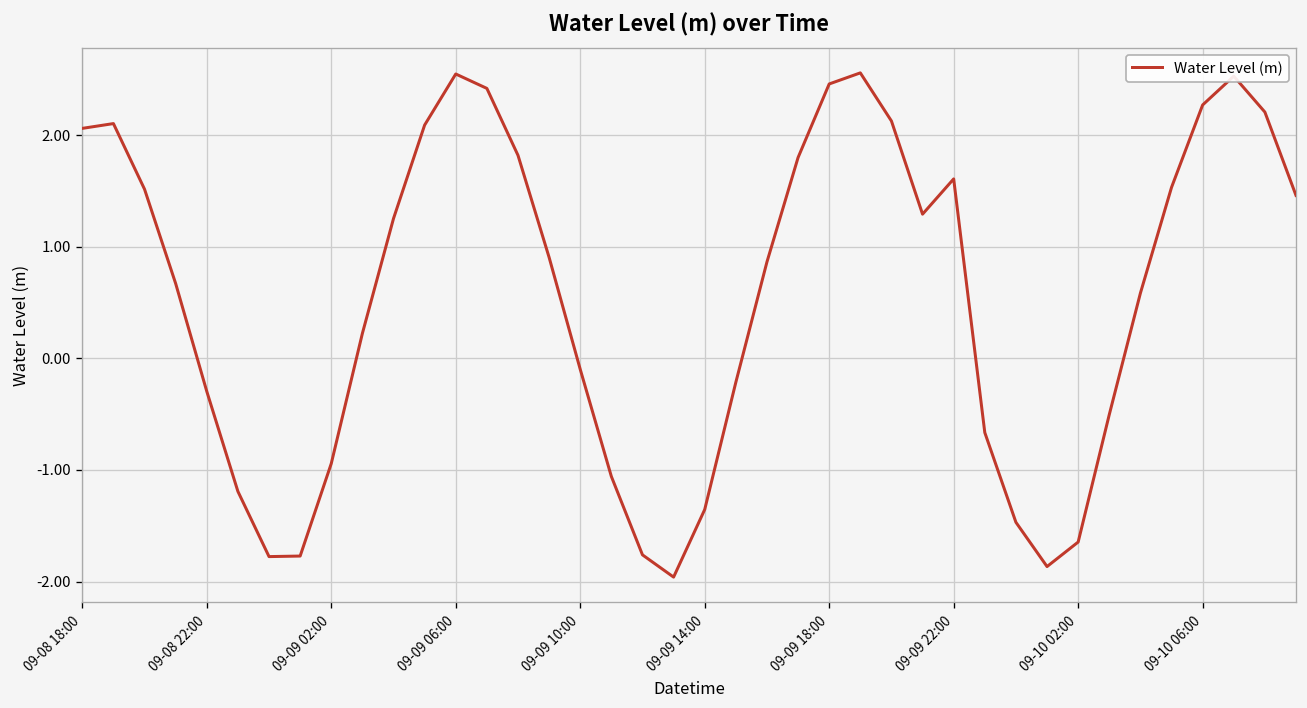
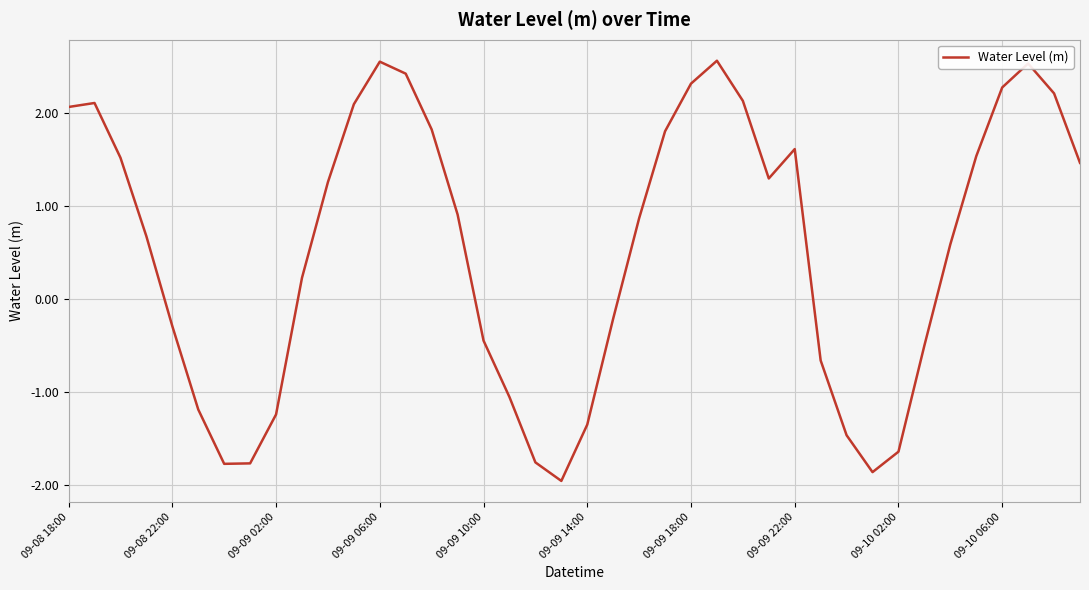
  {
    "09-08 18:00": 2.1,
    "09-08 22:00": -0.3,
-   "09-09 02:00": -0.9,
+   "09-09 02:00": -1.2,
    "09-09 06:00": 2.5,
-   "09-09 10:00": -0.1,
+   "09-09 10:00": -0.5,
    "09-09 14:00": -1.4,
-   "09-09 18:00": 2.5,
+   "09-09 18:00": 2.3,
    "09-09 22:00": 1.6,
    "09-10 02:00": -1.6,
    "09-10 06:00": 2.3
  }
